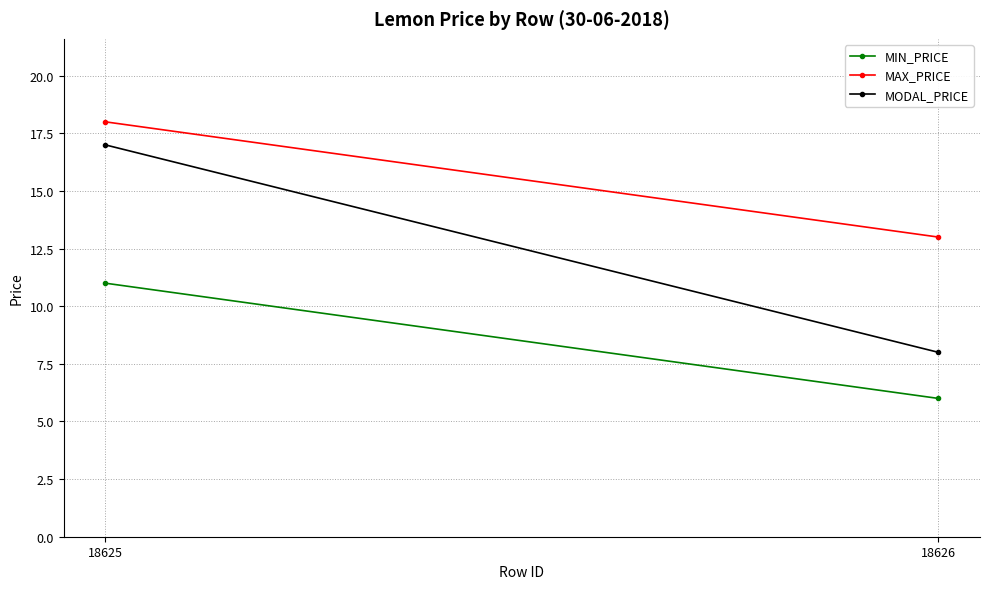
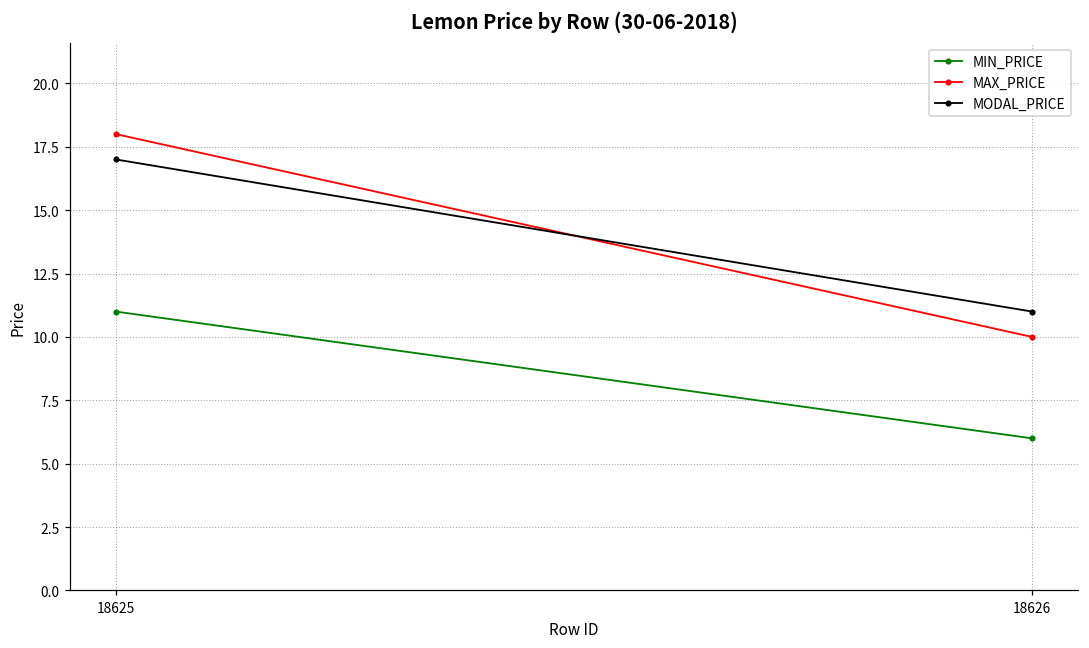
  {
    "MIN_PRICE": {
      "18625": 11,
      "18626": 6
    },
    "MAX_PRICE": {
      "18625": 18,
-     "18626": 13
+     "18626": 10
    },
    "MODAL_PRICE": {
      "18625": 17,
-     "18626": 8
+     "18626": 11
    }
  }
